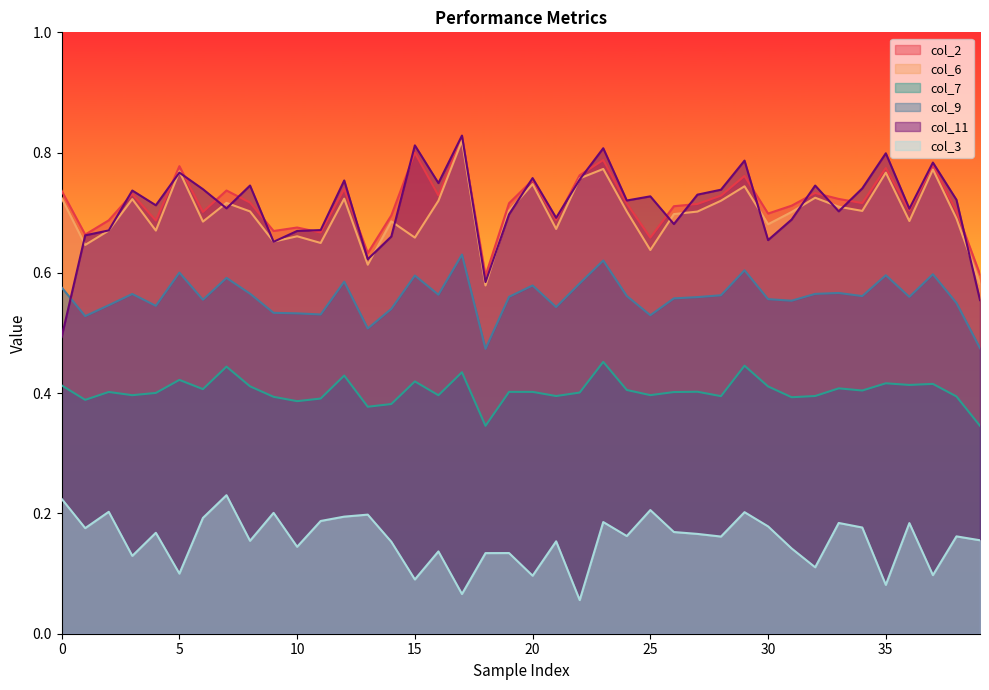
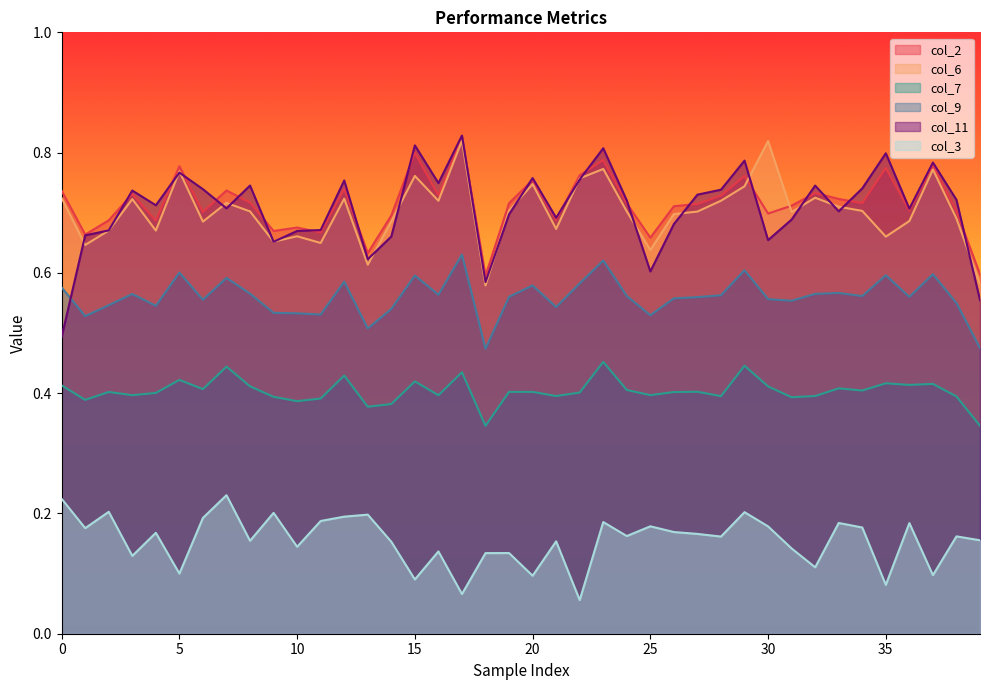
  {
    "col_2": {
      "0": 0.74,
      "5": 0.78,
      "10": 0.68,
      "15": 0.80,
      "25": 0.66,
      "30": 0.70,
      "35": 0.77
    },
    "col_6": {
      "0": 0.72,
      "10": 0.66,
-     "15": 0.66,
+     "15": 0.76,
      "20": 0.75,
      "25": 0.64,
-     "30": 0.68,
-     "35": 0.77
+     "30": 0.82,
+     "35": 0.66
    },
    "col_11": {
      "0": 0.49,
      "10": 0.67,
      "15": 0.81,
-     "25": 0.73,
+     "25": 0.60,
      "30": 0.65,
      "35": 0.80
    },
    "col_3": {
      "0": 0.22,
      "5": 0.10,
      "10": 0.14,
      "15": 0.09,
      "20": 0.10,
-     "25": 0.21,
+     "25": 0.18,
      "30": 0.18,
      "35": 0.08
    }
  }
